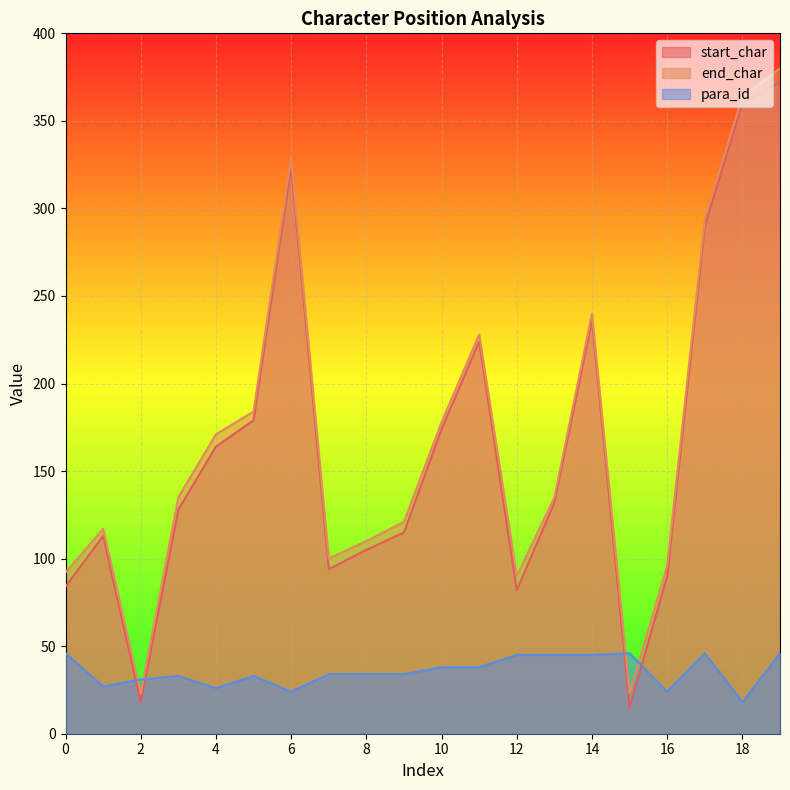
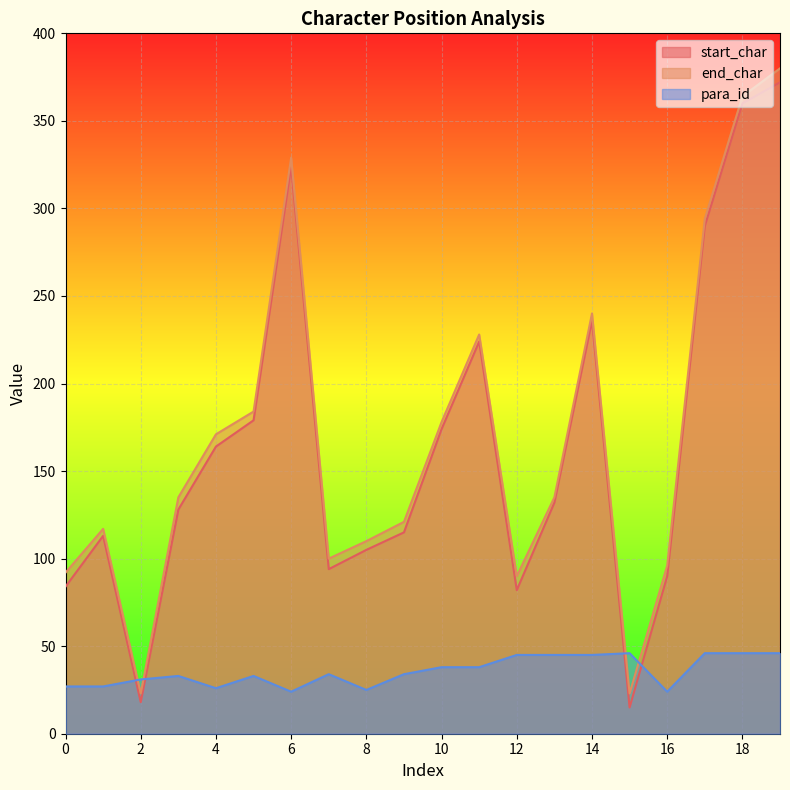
  {
    "para_id": {
-     "0": 46,
+     "0": 27,
      "2": 31,
      "4": 26,
      "6": 24,
-     "8": 34,
+     "8": 25,
      "10": 38,
      "12": 45,
      "14": 45,
      "16": 24,
-     "18": 18
+     "18": 46
    }
  }
